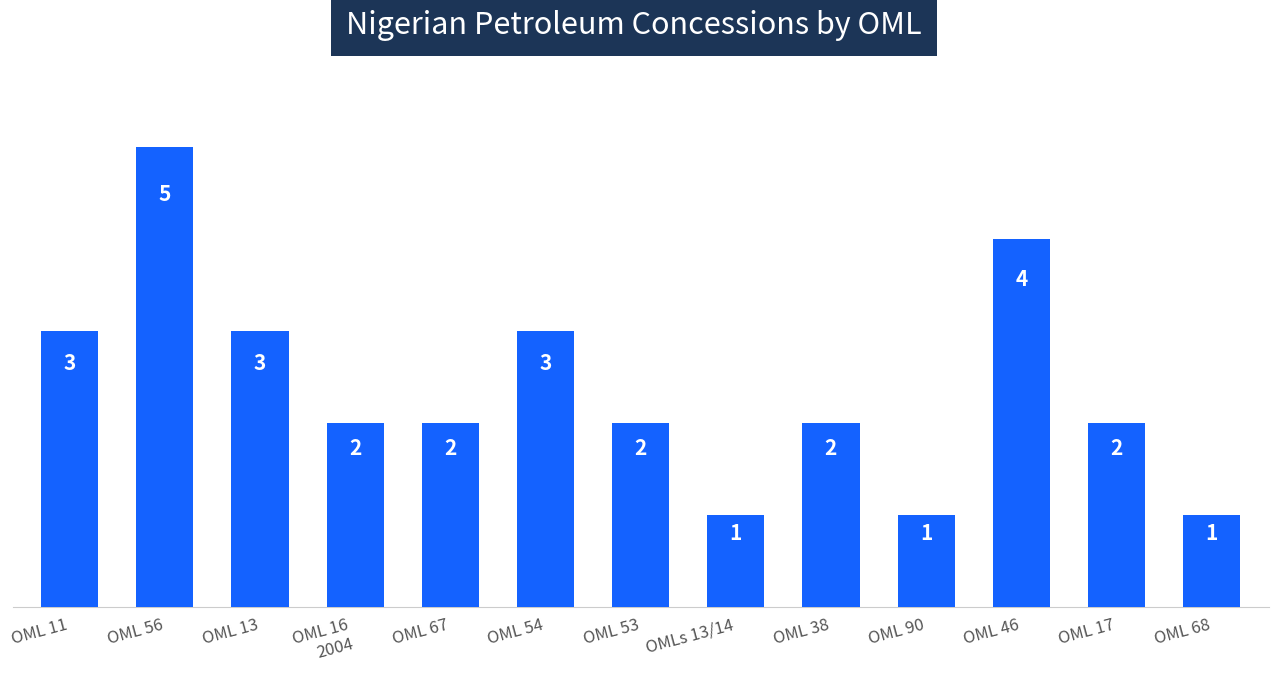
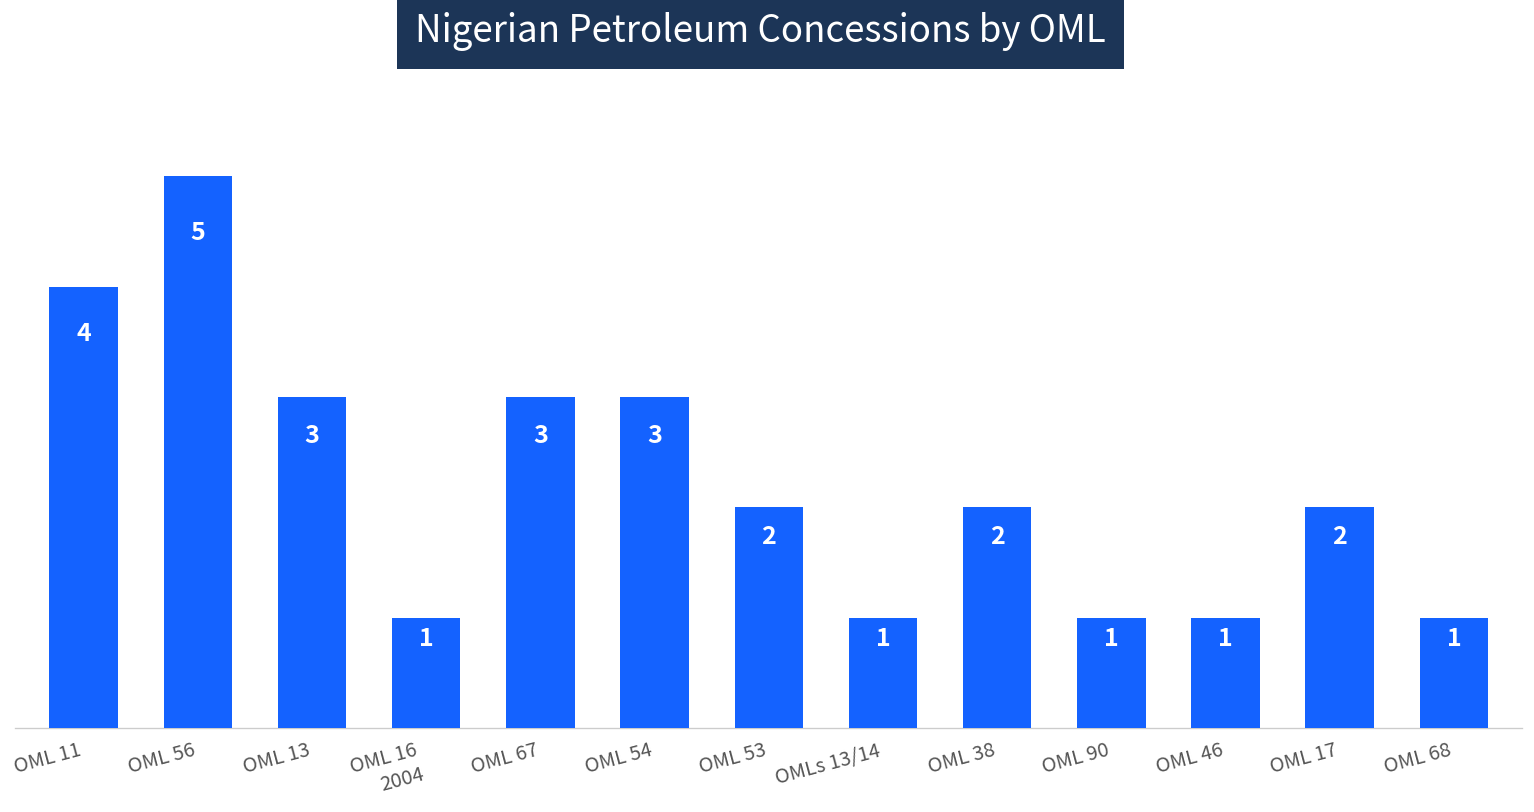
  {
-   "OML 11": 3,
+   "OML 11": 4,
    "OML 56": 5,
    "OML 13": 3,
-   "OML 16 2004": 2,
-   "OML 67": 2,
+   "OML 16 2004": 1,
+   "OML 67": 3,
    "OML 54": 3,
    "OML 53": 2,
    "OMLs 13/14": 1,
    "OML 38": 2,
    "OML 90": 1,
-   "OML 46": 4,
+   "OML 46": 1,
    "OML 17": 2,
    "OML 68": 1
  }
